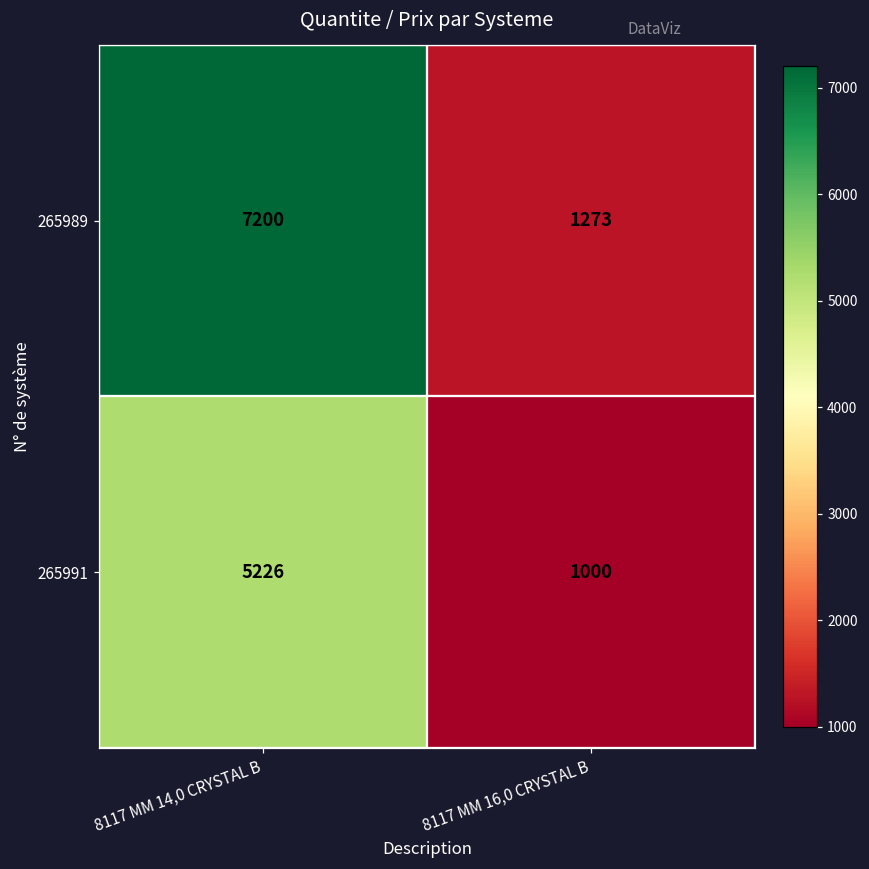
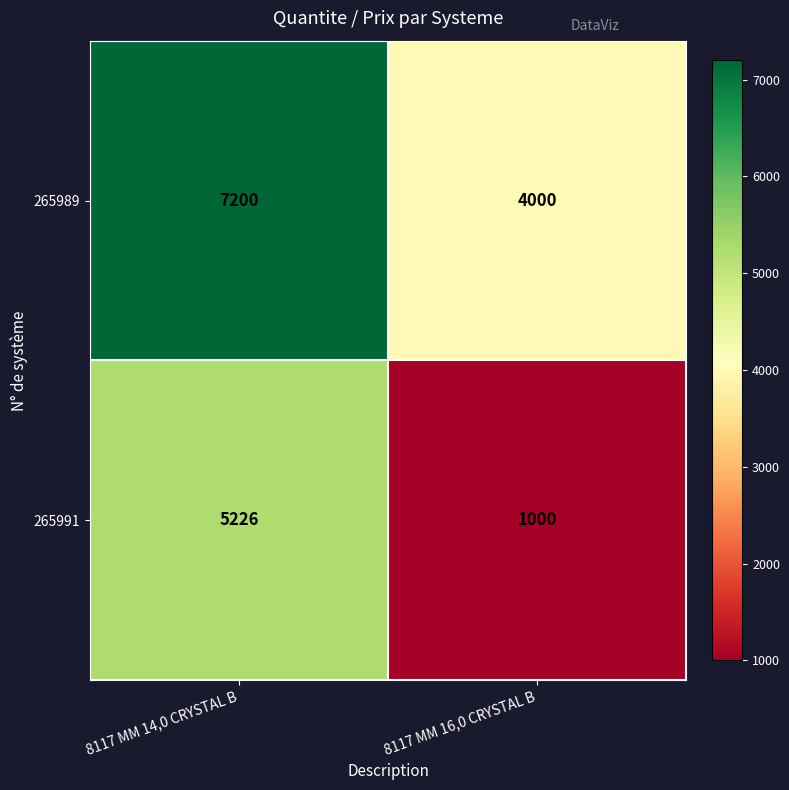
  {
    "265989": {
      "8117 MM 14,0 CRYSTAL B": 7200,
-     "8117 MM 16,0 CRYSTAL B": 1273
+     "8117 MM 16,0 CRYSTAL B": 4000
    },
    "265991": {
      "8117 MM 14,0 CRYSTAL B": 5226,
      "8117 MM 16,0 CRYSTAL B": 1000
    }
  }
